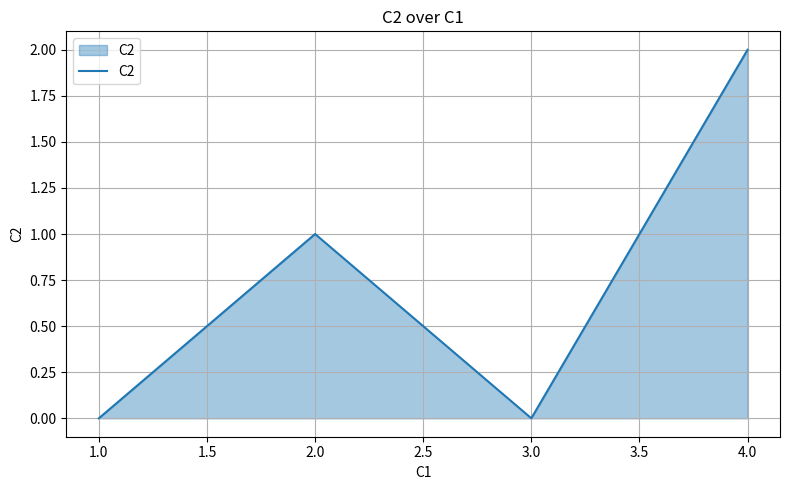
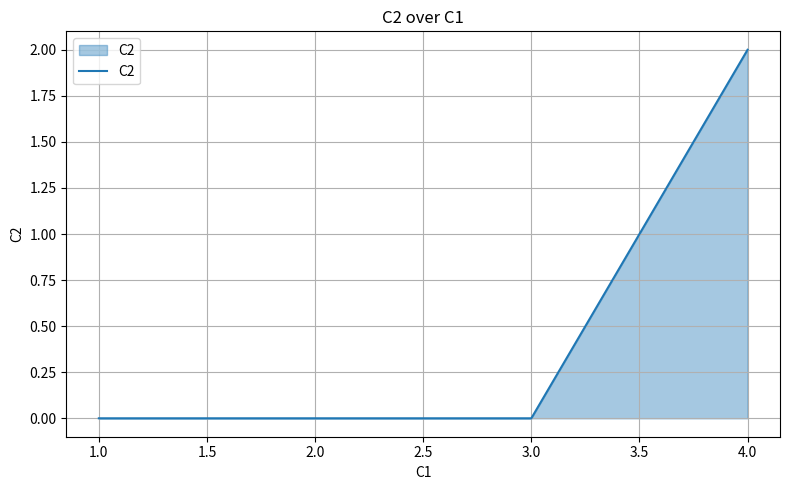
  {
    "1.0": 0,
-   "2.0": 1,
+   "2.0": 0,
    "3.0": 0,
    "4.0": 2
  }
